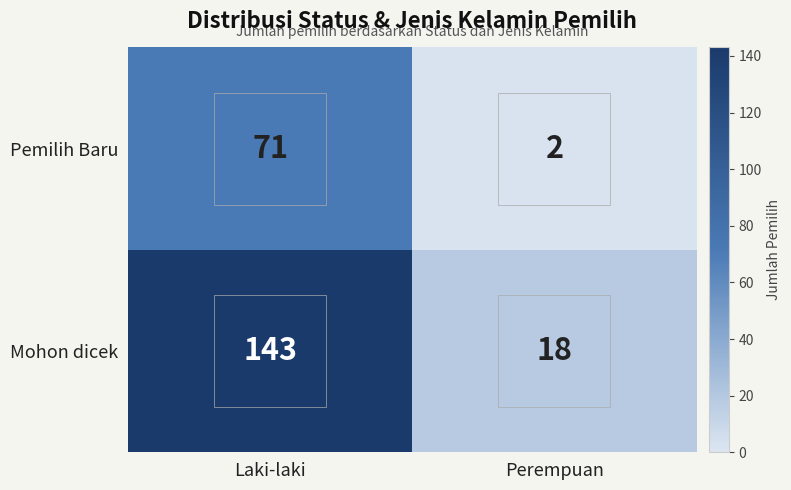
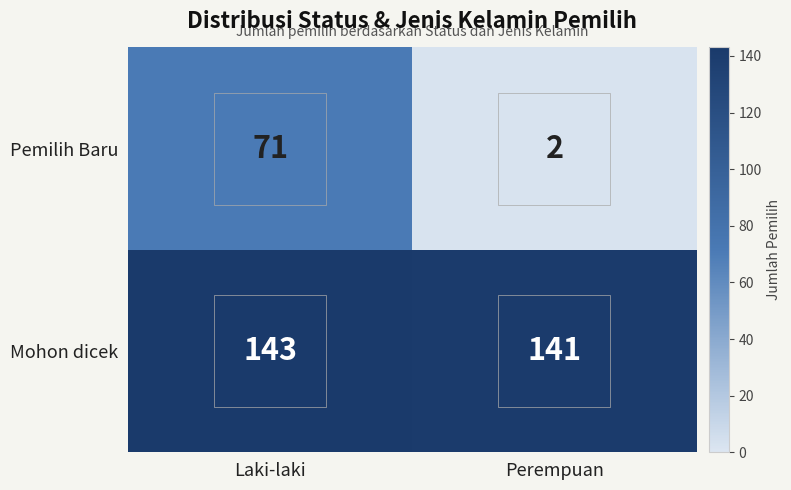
  {
    "Mohon dicek": {
-     "Perempuan": 18
+     "Perempuan": 141
    }
  }
